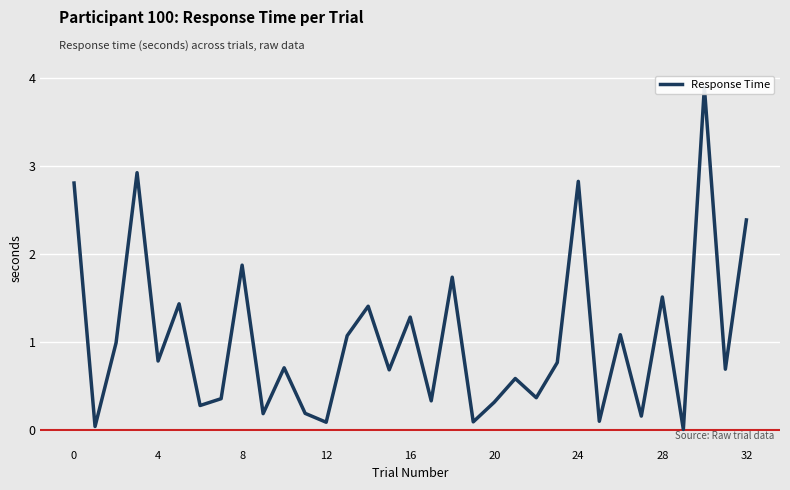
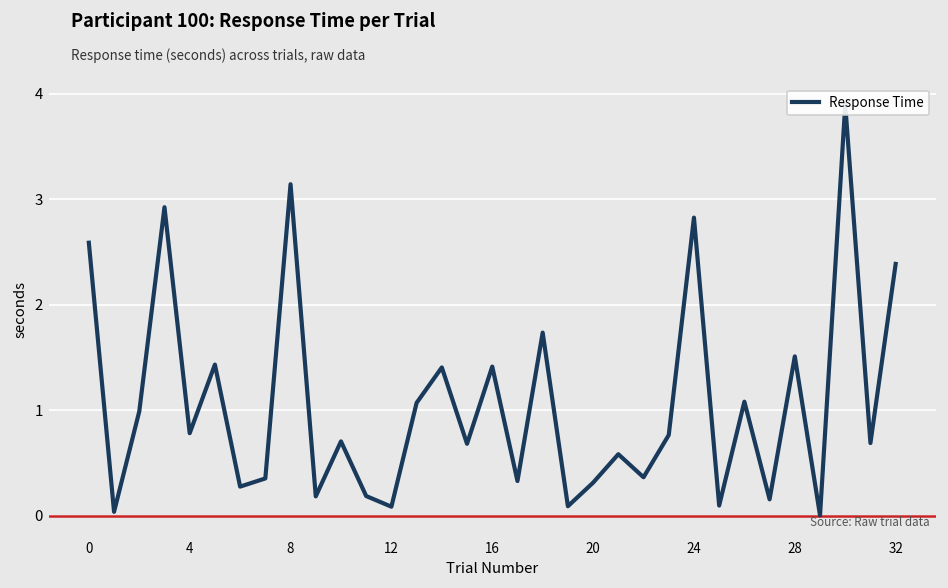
  {
-   "0": 2.8,
+   "0": 2.6,
    "4": 0.8,
-   "8": 1.9,
+   "8": 3.1,
    "12": 0.1,
-   "16": 1.3,
+   "16": 1.4,
    "20": 0.3,
    "24": 2.8,
    "28": 1.5,
    "32": 2.4
  }
